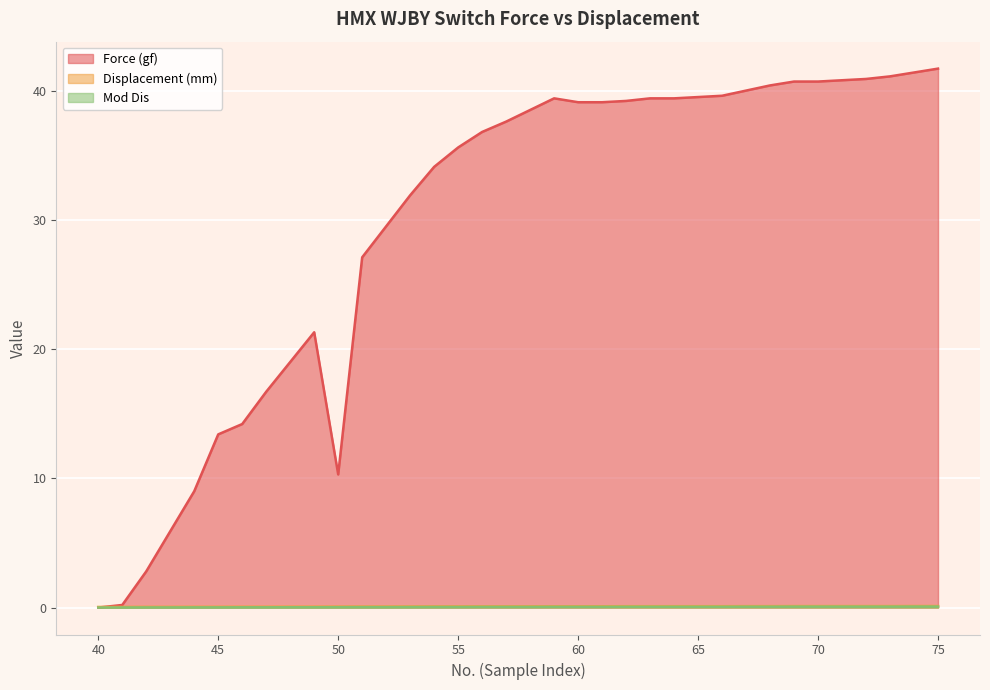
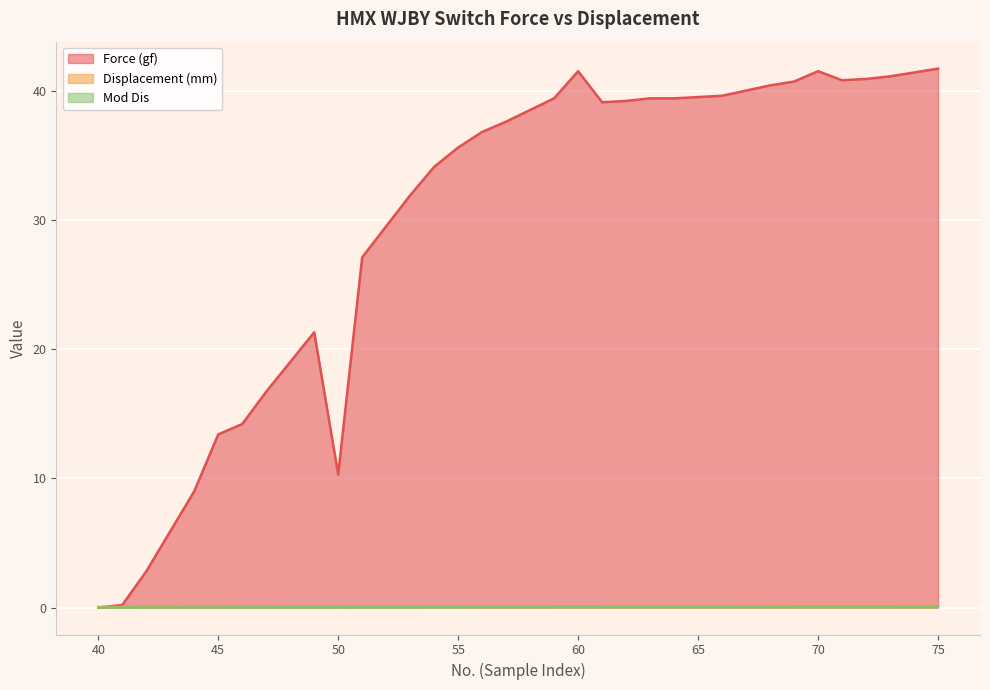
  {
    "Force (gf)": {
      "45": 13.4,
      "50": 10.3,
      "55": 35.6,
-     "60": 39.1,
+     "60": 41.5,
      "65": 39.5,
-     "70": 40.7,
+     "70": 41.5,
      "75": 41.7
    }
  }
